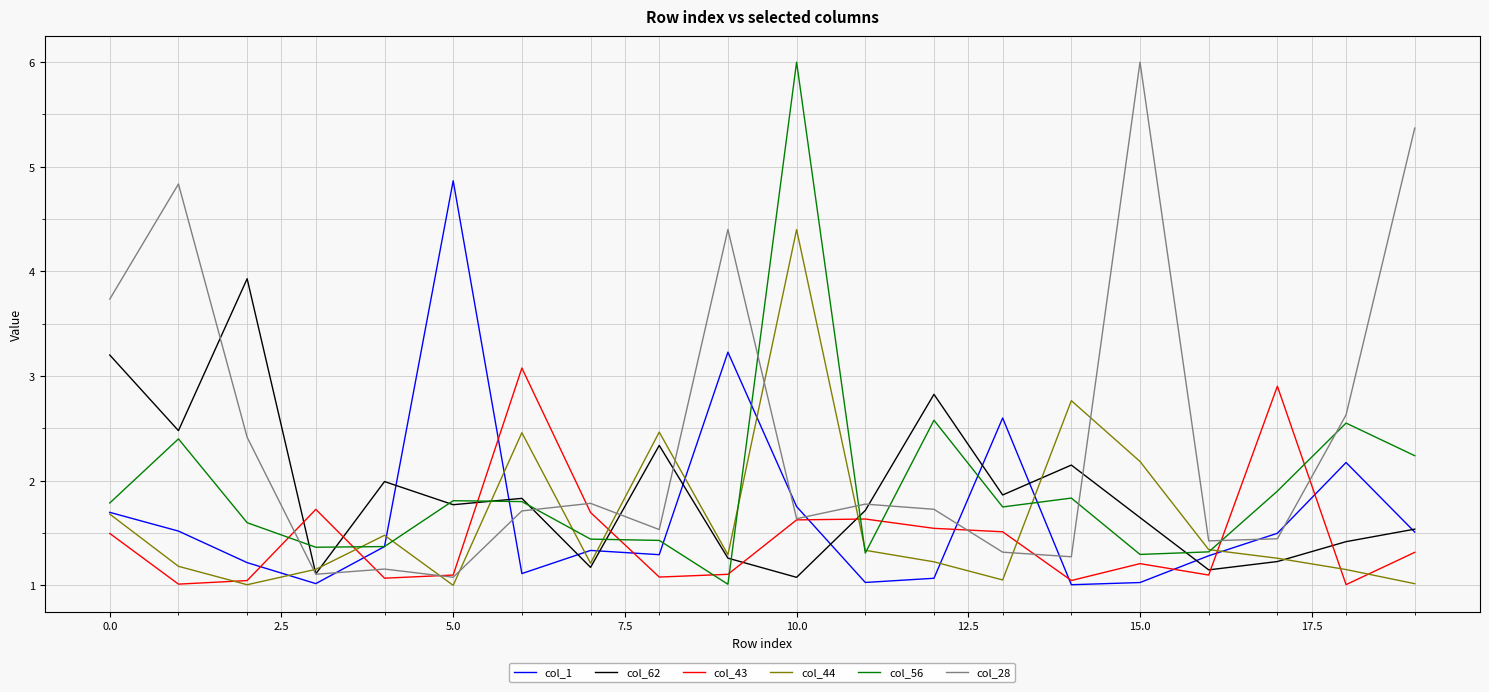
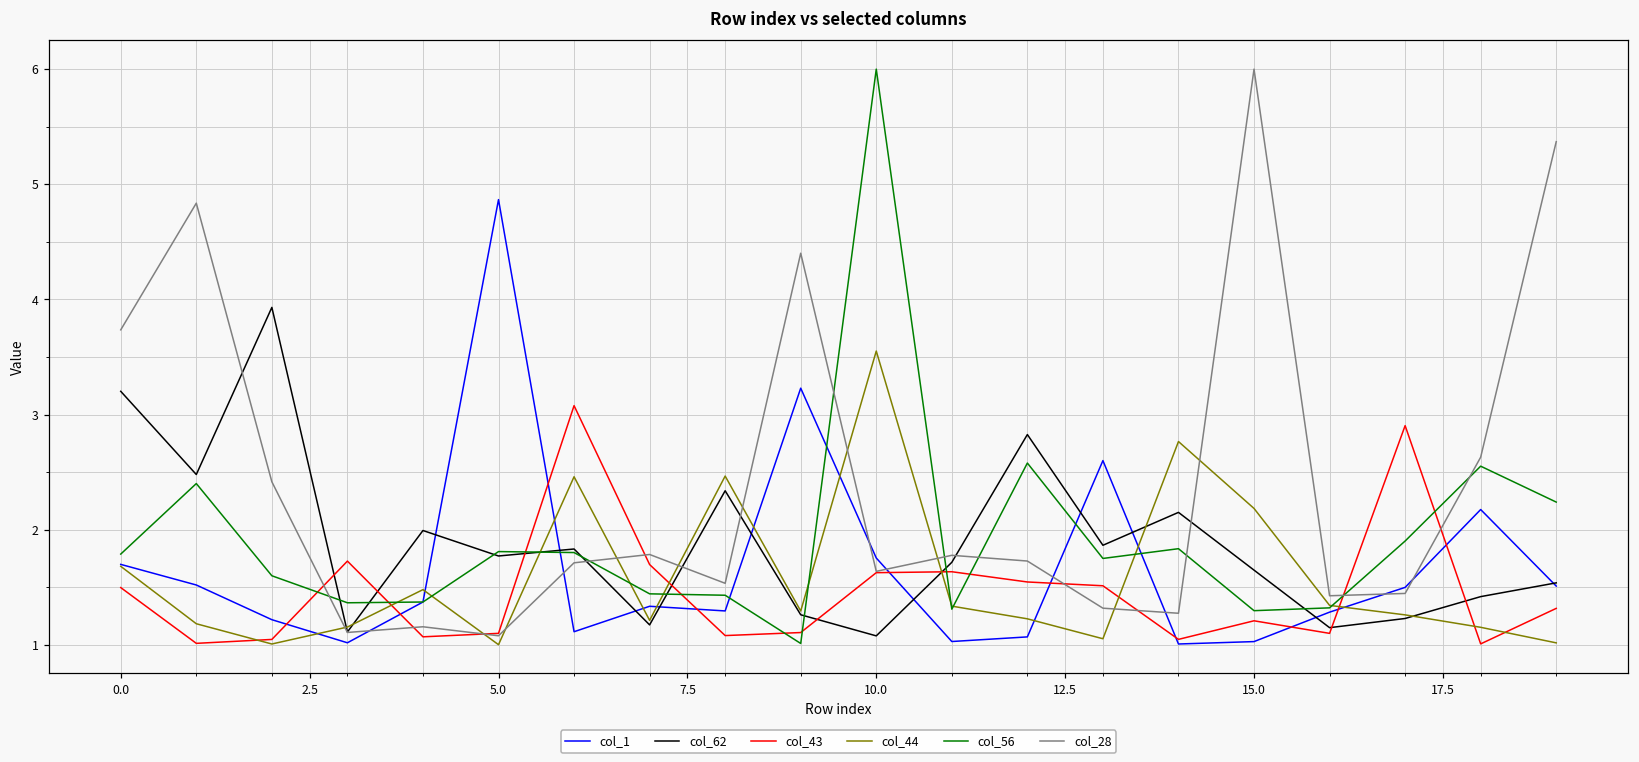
  {
    "col_1": {
      "5.0": 4.87,
      "10.0": 1.75,
      "15.0": 1.03
    },
    "col_62": {
      "0.0": 3.20,
      "5.0": 1.77,
      "10.0": 1.08,
      "15.0": 1.65
    },
    "col_43": {
      "0.0": 1.50,
      "15.0": 1.21
    },
    "col_44": {
      "5.0": 1.00,
-     "10.0": 4.40,
+     "10.0": 3.55,
      "15.0": 2.18
    },
    "col_56": {
      "0.0": 1.79,
      "5.0": 1.81,
      "10.0": 6.00,
      "15.0": 1.30
    },
    "col_28": {
      "0.0": 3.74,
      "15.0": 6.00
    }
  }
